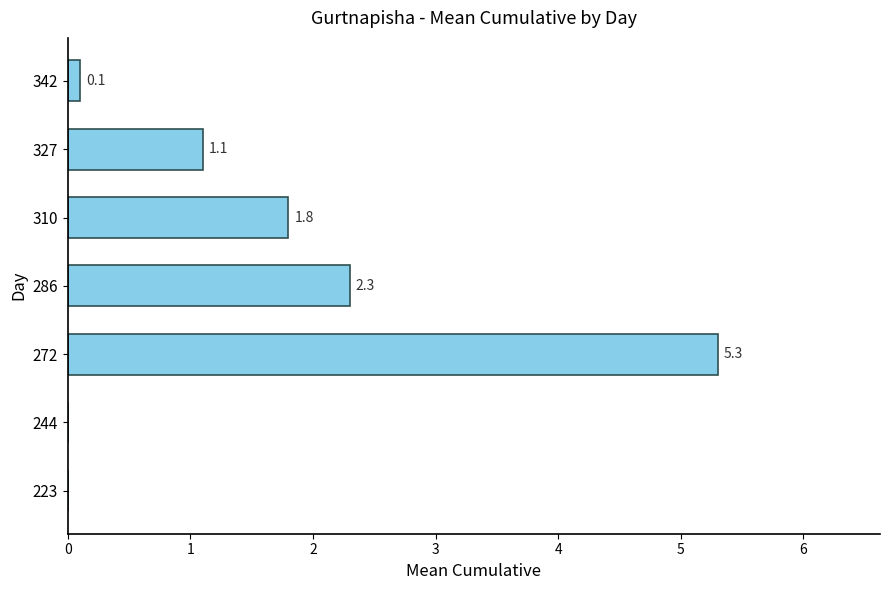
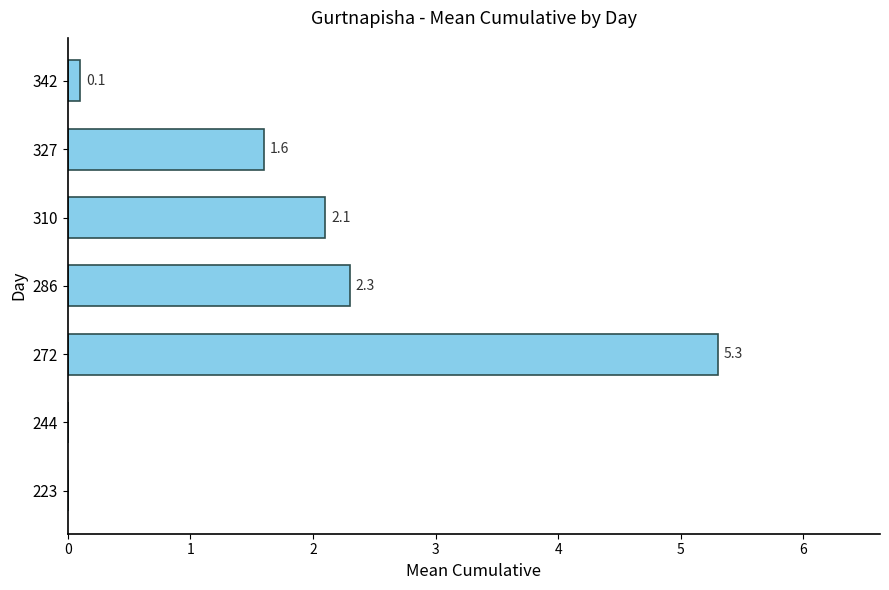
  {
    "342": 0.1,
-   "327": 1.1,
-   "310": 1.8,
+   "327": 1.6,
+   "310": 2.1,
    "286": 2.3,
    "272": 5.3
  }
